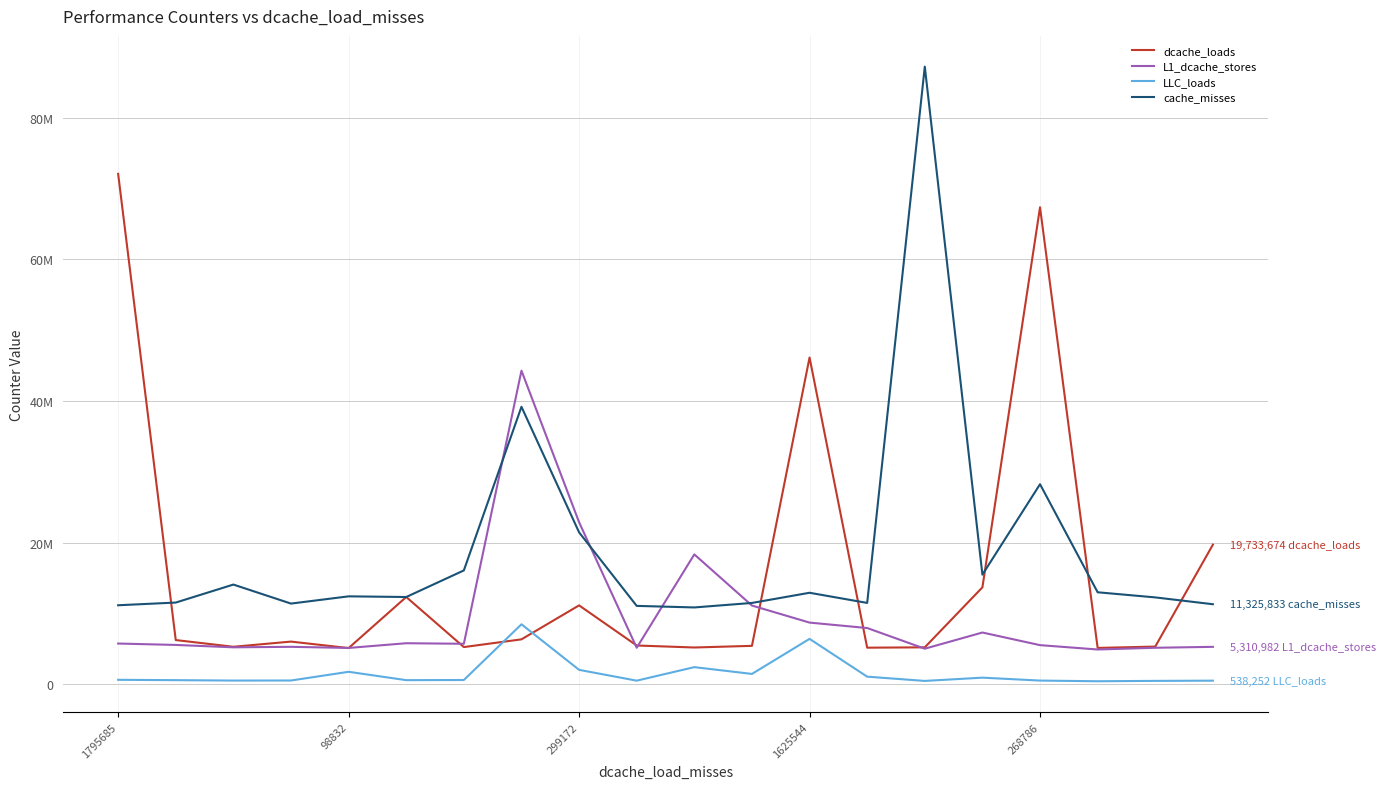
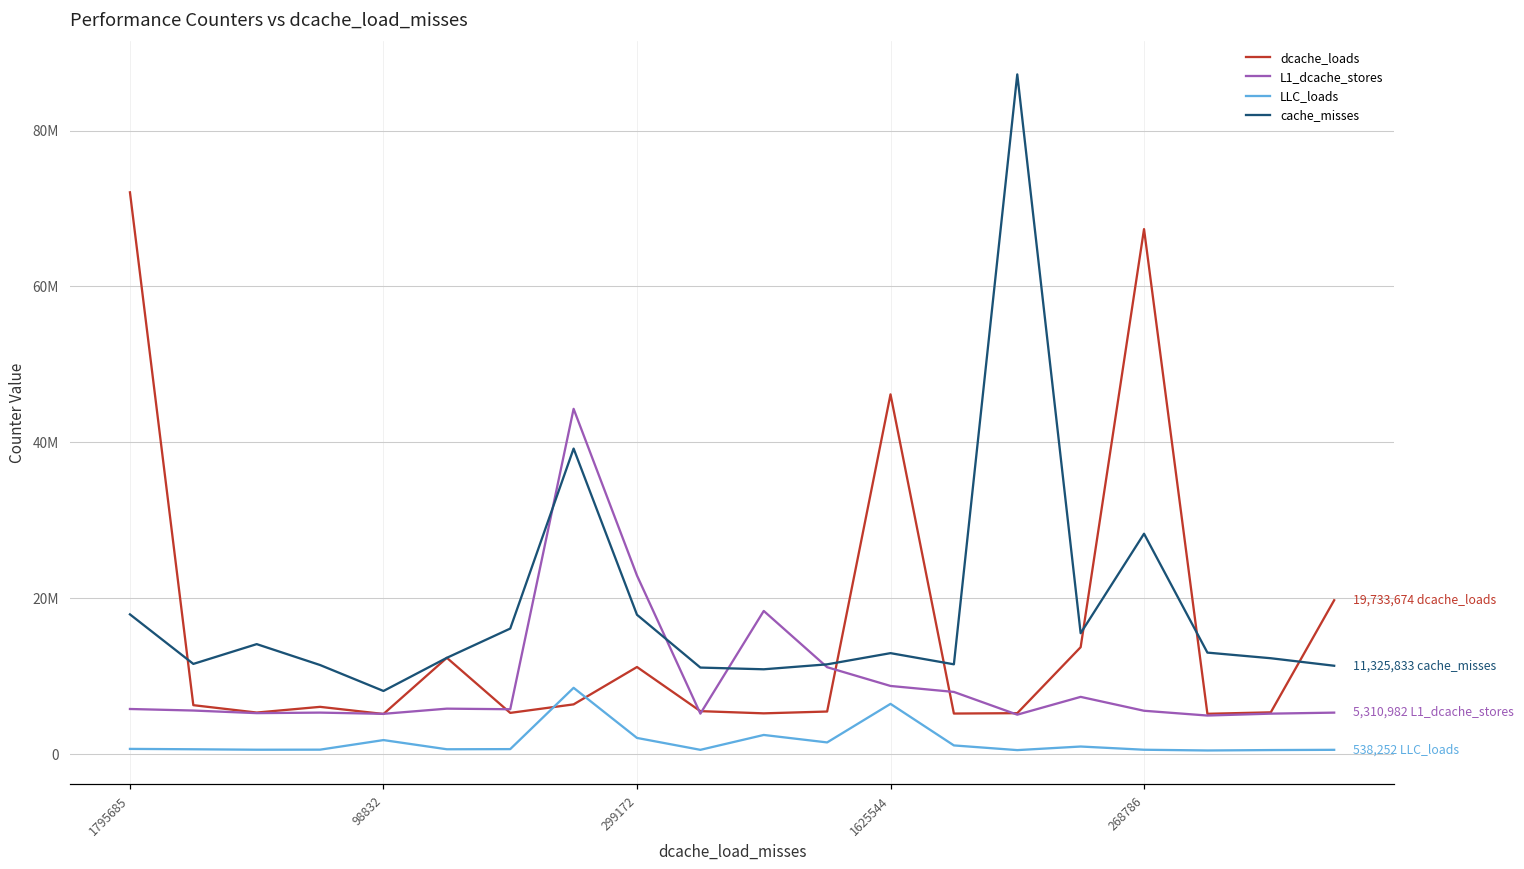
  {
    "dcache_loads": {
      "1795685": 72000000,
      "299172": 11000000,
      "1625544": 46000000,
      "268786": 67000000
    },
    "L1_dcache_stores": {
      "1795685": 6000000,
      "299172": 23000000,
      "1625544": 9000000,
      "268786": 6000000
    },
    "LLC_loads": {
      "1795685": 1000000,
      "98832": 2000000,
      "299172": 2000000,
      "1625544": 6000000,
      "268786": 1000000
    },
    "cache_misses": {
-     "1795685": 11000000,
-     "98832": 12000000,
-     "299172": 21000000,
+     "1795685": 18000000,
+     "98832": 8000000,
+     "299172": 18000000,
      "1625544": 13000000,
      "268786": 28000000
    }
  }
